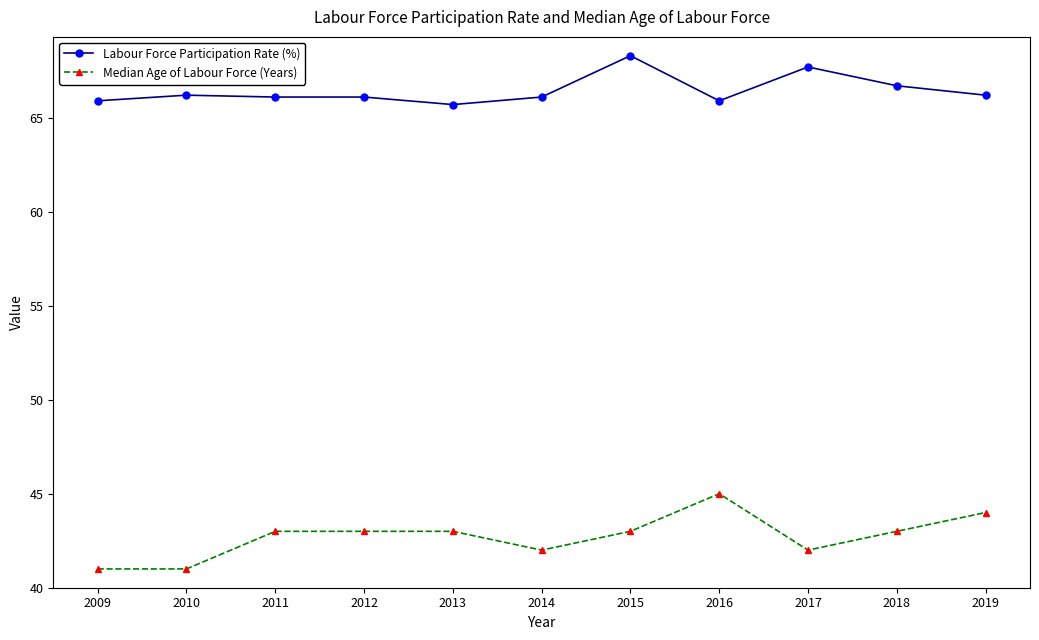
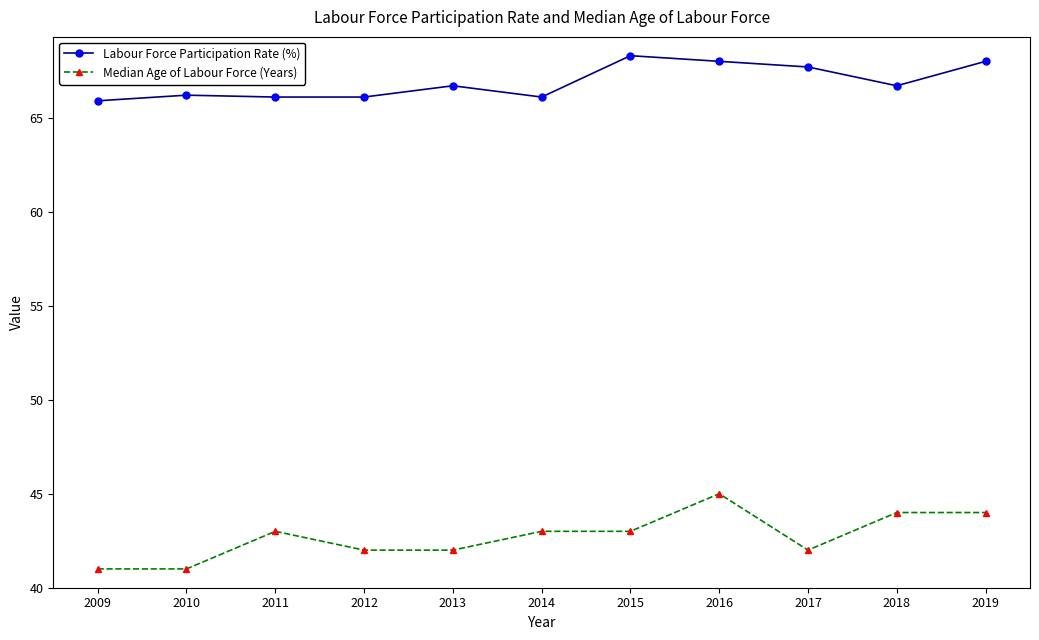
  {
    "Labour Force Participation Rate (%)": {
      "2009": 65.9,
      "2010": 66.2,
      "2011": 66.1,
      "2012": 66.1,
-     "2013": 65.7,
+     "2013": 66.7,
      "2014": 66.1,
      "2015": 68.3,
-     "2016": 65.9,
+     "2016": 68.0,
      "2017": 67.7,
      "2018": 66.7,
-     "2019": 66.2
+     "2019": 68.0
    },
    "Median Age of Labour Force (Years)": {
      "2009": 41,
      "2010": 41,
      "2011": 43,
-     "2012": 43,
-     "2013": 43,
-     "2014": 42,
+     "2012": 42,
+     "2013": 42,
+     "2014": 43,
      "2015": 43,
      "2016": 45,
      "2017": 42,
-     "2018": 43,
+     "2018": 44,
      "2019": 44
    }
  }
